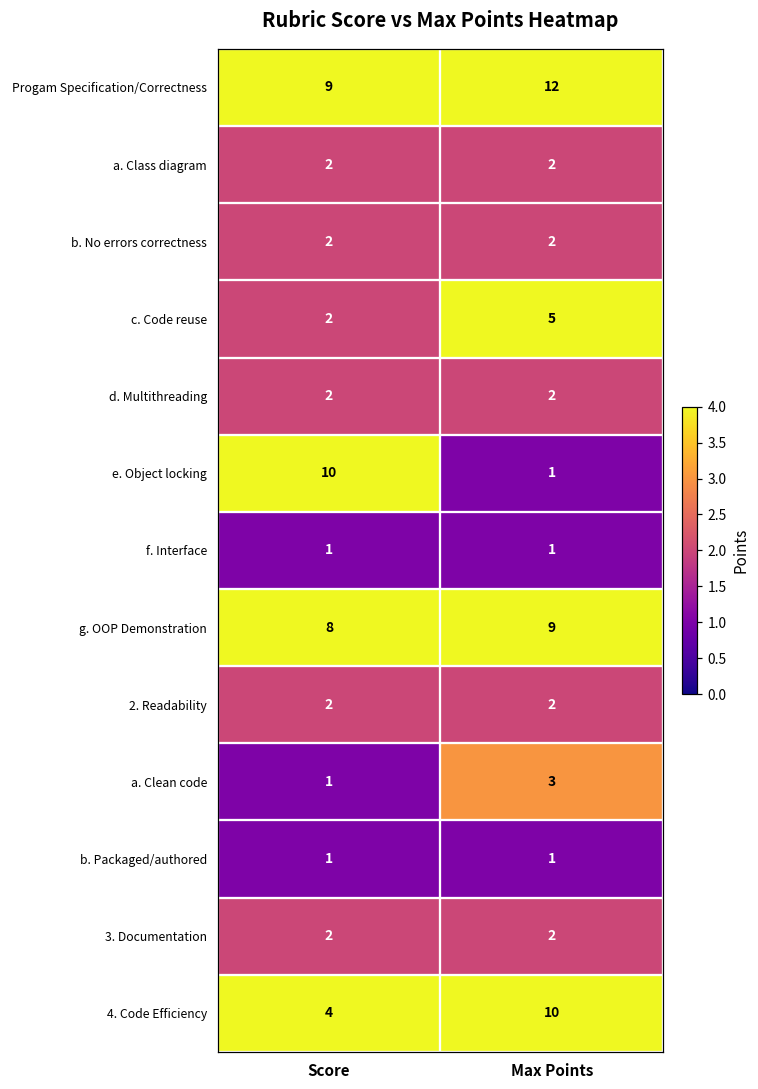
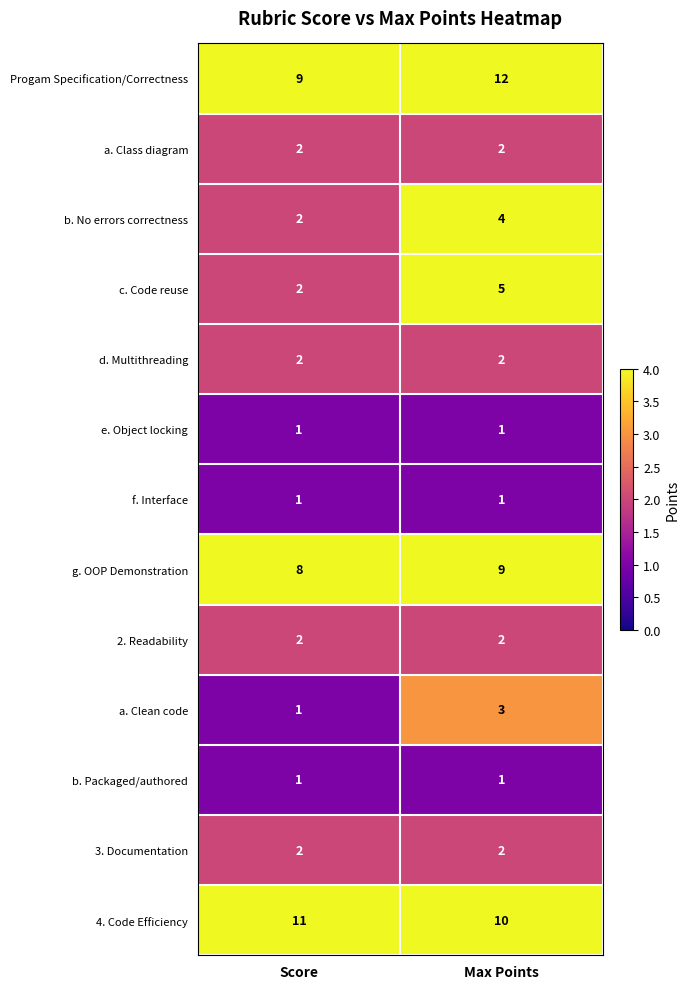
  {
    "Progam Specification/Correctness": {
      "Score": 9,
      "Max Points": 12
    },
    "a. Class diagram": {
      "Score": 2,
      "Max Points": 2
    },
    "b. No errors correctness": {
      "Score": 2,
-     "Max Points": 2
+     "Max Points": 4
    },
    "c. Code reuse": {
      "Score": 2,
      "Max Points": 5
    },
    "d. Multithreading": {
      "Score": 2,
      "Max Points": 2
    },
    "e. Object locking": {
-     "Score": 10,
+     "Score": 1,
      "Max Points": 1
    },
    "f. Interface": {
      "Score": 1,
      "Max Points": 1
    },
    "g. OOP Demonstration": {
      "Score": 8,
      "Max Points": 9
    },
    "2. Readability": {
      "Score": 2,
      "Max Points": 2
    },
    "a. Clean code": {
      "Score": 1,
      "Max Points": 3
    },
    "b. Packaged/authored": {
      "Score": 1,
      "Max Points": 1
    },
    "3. Documentation": {
      "Score": 2,
      "Max Points": 2
    },
    "4. Code Efficiency": {
-     "Score": 4,
+     "Score": 11,
      "Max Points": 10
    }
  }
